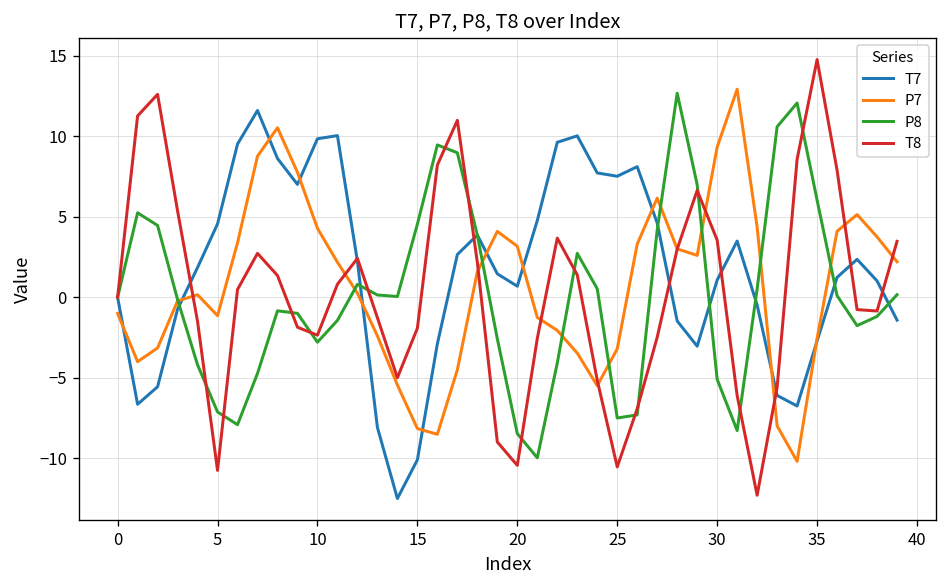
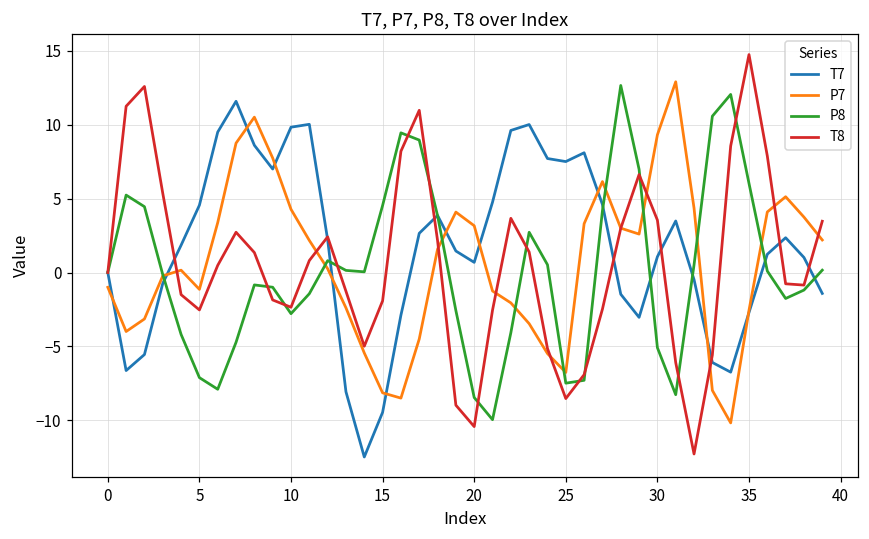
  {
    "T7": {
      "5": 4.6,
      "10": 9.8,
-     "15": -10.1,
+     "15": -9.5,
      "20": 0.7,
      "25": 7.5,
      "30": 1.1
    },
    "P7": {
      "0": -1.0,
      "5": -1.1,
      "10": 4.3,
      "15": -8.1,
      "20": 3.2,
-     "25": -3.2,
+     "25": -6.8,
      "30": 9.3
    },
    "P8": {
      "5": -7.1,
      "10": -2.8,
      "15": 4.5,
      "20": -8.5,
      "25": -7.5,
      "30": -5.1,
      "35": 6.0
    },
    "T8": {
-     "5": -10.7,
+     "5": -2.5,
      "10": -2.4,
      "15": -1.9,
      "20": -10.4,
-     "25": -10.5,
+     "25": -8.5,
      "30": 3.5,
      "35": 14.7
    }
  }
